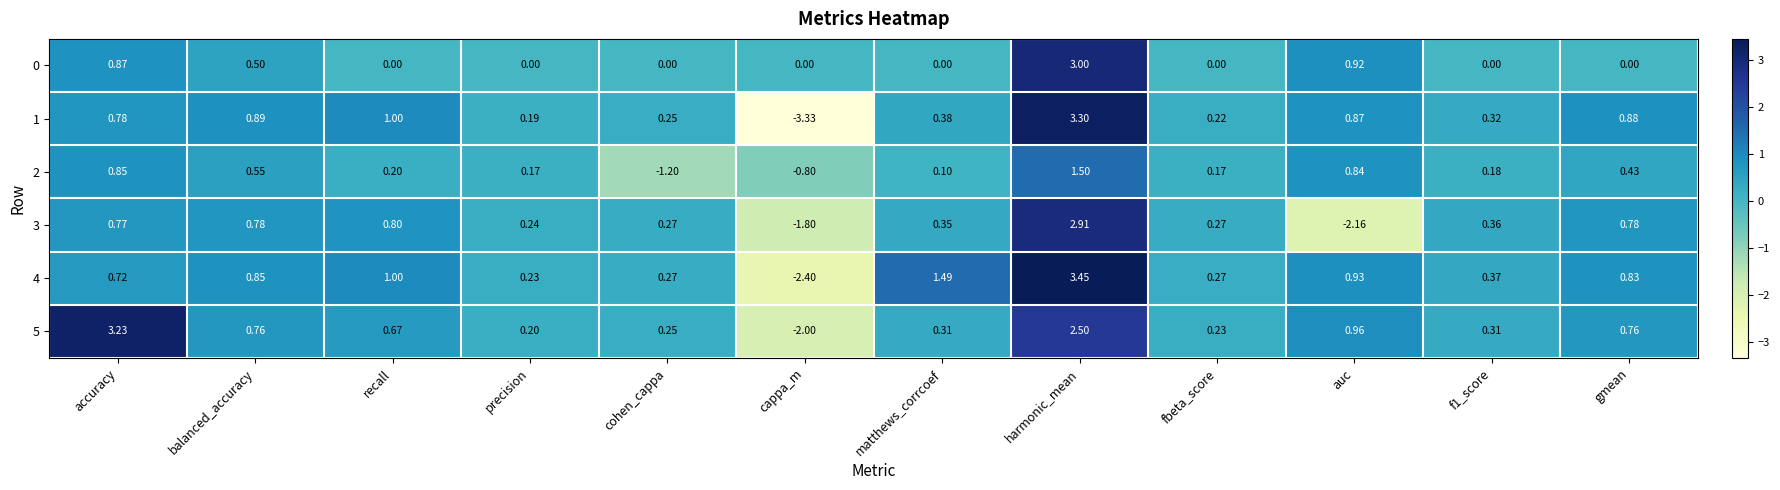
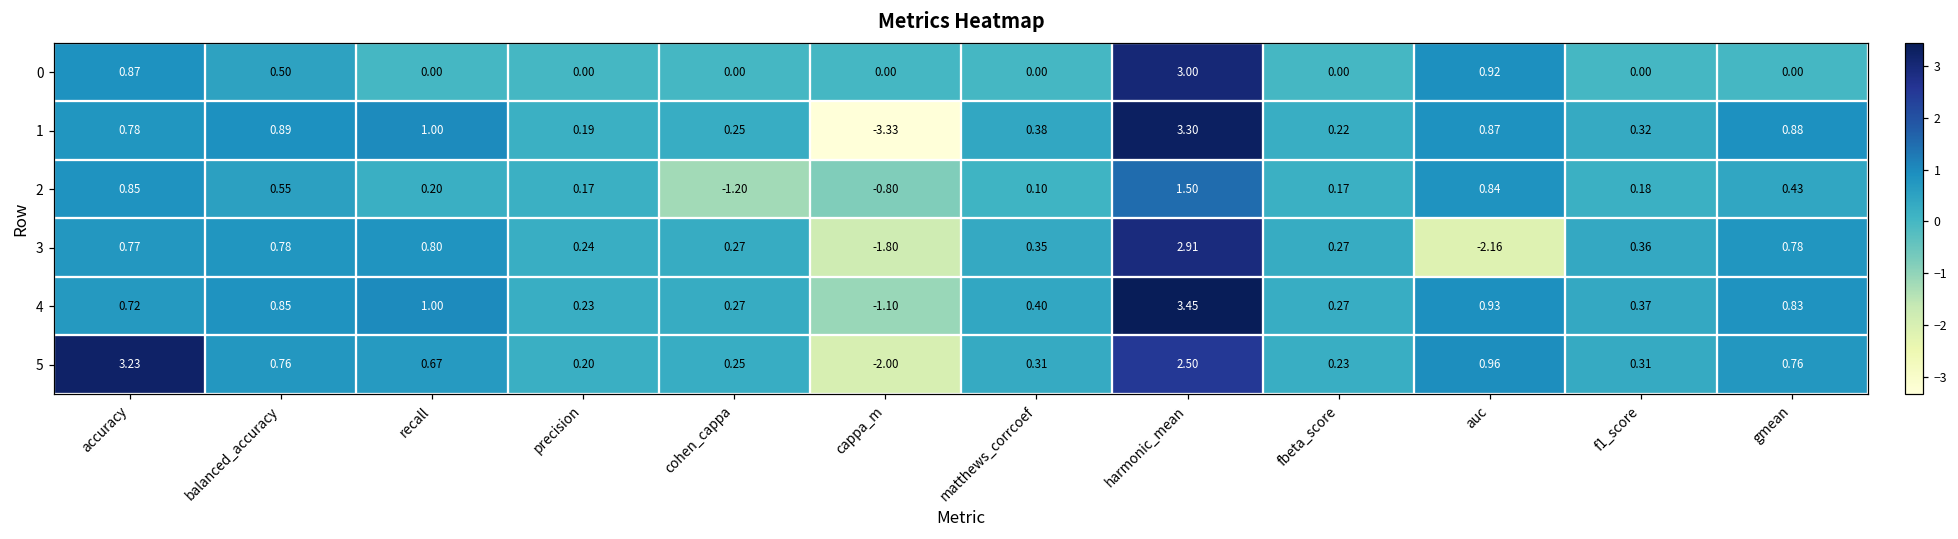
  {
    "0": {
      "accuracy": 0.87,
      "balanced_accuracy": 0.50,
      "recall": 0.00,
      "precision": 0.00,
      "cohen_cappa": 0.00,
      "cappa_m": 0.00,
      "matthews_corrcoef": 0.00,
      "harmonic_mean": 3.00,
      "fbeta_score": 0.00,
      "auc": 0.92,
      "f1_score": 0.00,
      "gmean": 0.00
    },
    "1": {
      "accuracy": 0.78,
      "balanced_accuracy": 0.89,
      "recall": 1.00,
      "precision": 0.19,
      "cohen_cappa": 0.25,
      "cappa_m": -3.33,
      "matthews_corrcoef": 0.38,
      "harmonic_mean": 3.30,
      "fbeta_score": 0.22,
      "auc": 0.87,
      "f1_score": 0.32,
      "gmean": 0.88
    },
    "2": {
      "accuracy": 0.85,
      "balanced_accuracy": 0.55,
      "recall": 0.20,
      "precision": 0.17,
      "cohen_cappa": -1.20,
      "cappa_m": -0.80,
      "matthews_corrcoef": 0.10,
      "harmonic_mean": 1.50,
      "fbeta_score": 0.17,
      "auc": 0.84,
      "f1_score": 0.18,
      "gmean": 0.43
    },
    "3": {
      "accuracy": 0.77,
      "balanced_accuracy": 0.78,
      "recall": 0.80,
      "precision": 0.24,
      "cohen_cappa": 0.27,
      "cappa_m": -1.80,
      "matthews_corrcoef": 0.35,
      "harmonic_mean": 2.91,
      "fbeta_score": 0.27,
      "auc": -2.16,
      "f1_score": 0.36,
      "gmean": 0.78
    },
    "4": {
      "accuracy": 0.72,
      "balanced_accuracy": 0.85,
      "recall": 1.00,
      "precision": 0.23,
      "cohen_cappa": 0.27,
-     "cappa_m": -2.40,
-     "matthews_corrcoef": 1.49,
+     "cappa_m": -1.10,
+     "matthews_corrcoef": 0.40,
      "harmonic_mean": 3.45,
      "fbeta_score": 0.27,
      "auc": 0.93,
      "f1_score": 0.37,
      "gmean": 0.83
    },
    "5": {
      "accuracy": 3.23,
      "balanced_accuracy": 0.76,
      "recall": 0.67,
      "precision": 0.20,
      "cohen_cappa": 0.25,
      "cappa_m": -2.00,
      "matthews_corrcoef": 0.31,
      "harmonic_mean": 2.50,
      "fbeta_score": 0.23,
      "auc": 0.96,
      "f1_score": 0.31,
      "gmean": 0.76
    }
  }
